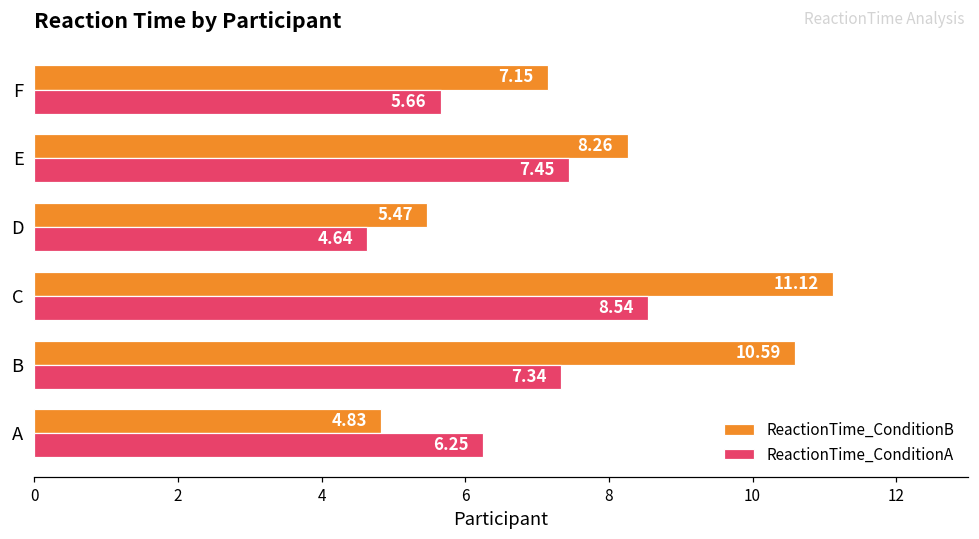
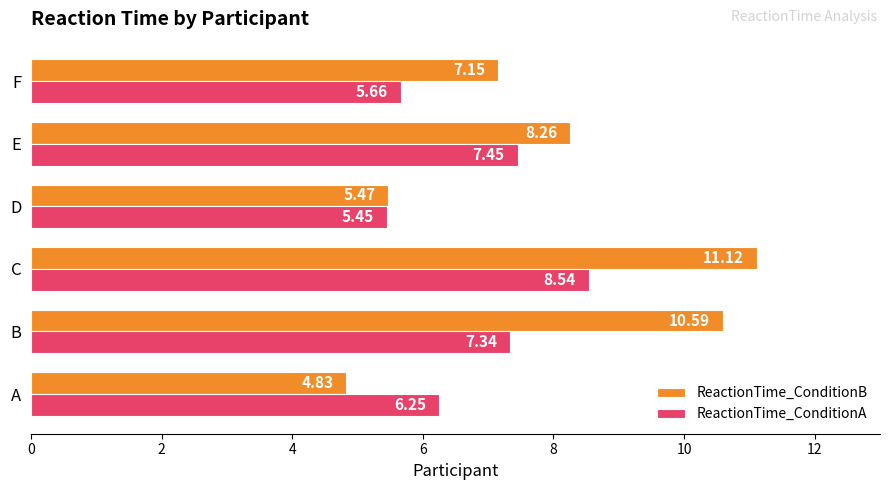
  {
    "ReactionTime_ConditionB": {
      "F": 7.15,
      "E": 8.26,
      "D": 5.47,
      "C": 11.12,
      "B": 10.59,
      "A": 4.83
    },
    "ReactionTime_ConditionA": {
      "F": 5.66,
      "E": 7.45,
-     "D": 4.64,
+     "D": 5.45,
      "C": 8.54,
      "B": 7.34,
      "A": 6.25
    }
  }
